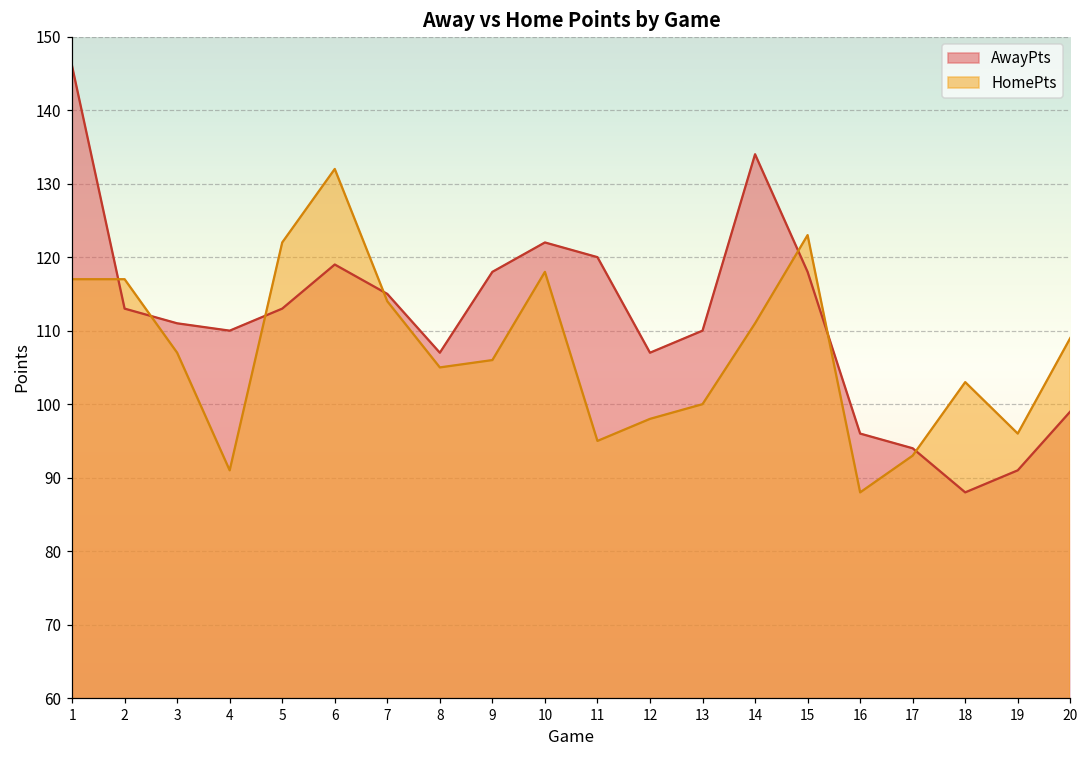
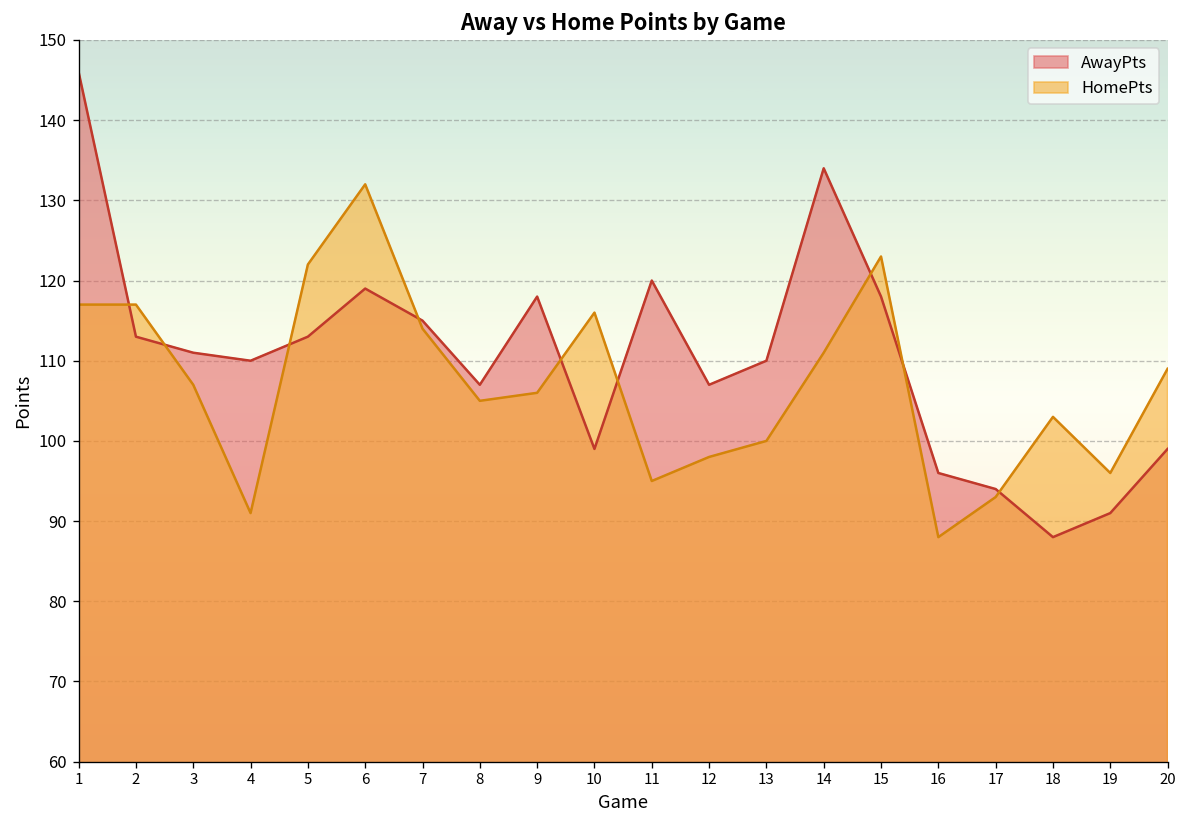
  {
    "AwayPts": {
      "1": 146,
      "2": 113,
      "3": 111,
      "4": 110,
      "5": 113,
      "6": 119,
      "7": 115,
      "8": 107,
      "9": 118,
-     "10": 122,
+     "10": 99,
      "11": 120,
      "12": 107,
      "13": 110,
      "14": 134,
      "15": 118,
      "16": 96,
      "17": 94,
      "18": 88,
      "19": 91,
      "20": 99
    },
    "HomePts": {
      "1": 117,
      "2": 117,
      "3": 107,
      "4": 91,
      "5": 122,
      "6": 132,
      "7": 114,
      "8": 105,
      "9": 106,
-     "10": 118,
+     "10": 116,
      "11": 95,
      "12": 98,
      "13": 100,
      "14": 111,
      "15": 123,
      "16": 88,
      "17": 93,
      "18": 103,
      "19": 96,
      "20": 109
    }
  }
